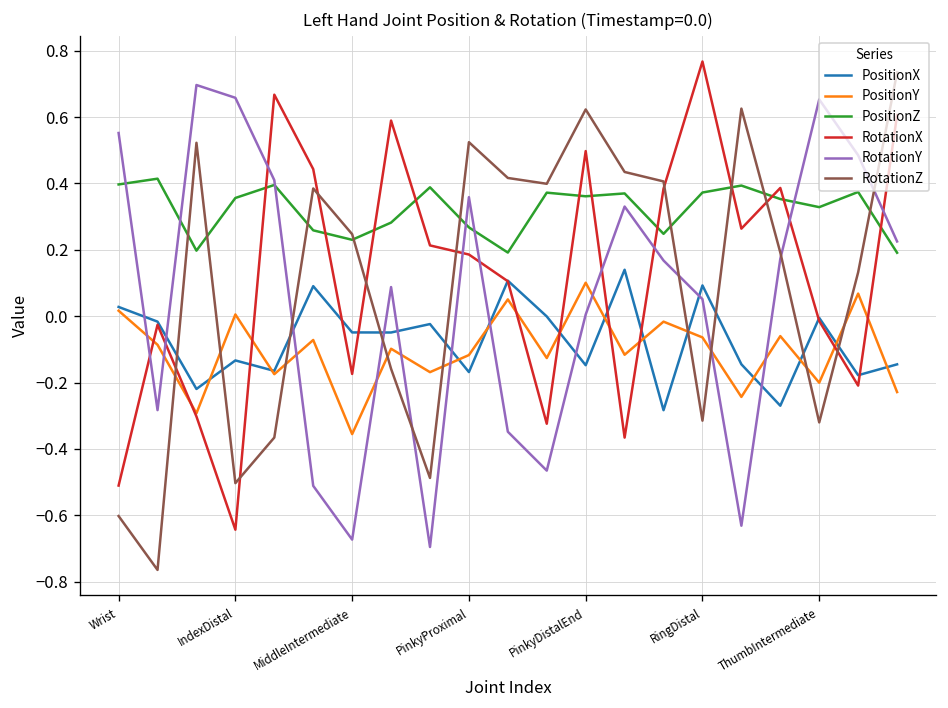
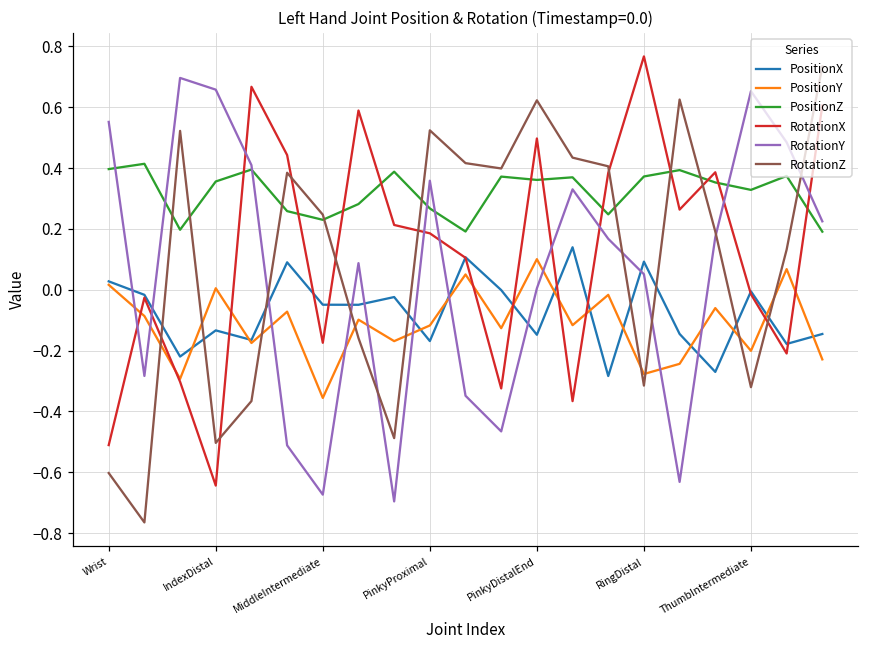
  {
    "PositionX": {
      "Wrist": 0.03,
      "IndexDistal": -0.13,
      "MiddleIntermediate": -0.05,
      "PinkyProximal": -0.17,
      "PinkyDistalEnd": -0.15,
      "RingDistal": 0.09,
      "ThumbIntermediate": -0.01
    },
    "PositionY": {
      "Wrist": 0.02,
      "IndexDistal": 0.01,
      "MiddleIntermediate": -0.36,
      "PinkyProximal": -0.12,
      "PinkyDistalEnd": 0.10,
-     "RingDistal": -0.06,
+     "RingDistal": -0.28,
      "ThumbIntermediate": -0.20
    },
    "PositionZ": {
      "Wrist": 0.40,
      "IndexDistal": 0.36,
      "MiddleIntermediate": 0.23,
      "PinkyProximal": 0.27,
      "PinkyDistalEnd": 0.36,
      "RingDistal": 0.37,
      "ThumbIntermediate": 0.33
    },
    "RotationX": {
      "Wrist": -0.51,
      "IndexDistal": -0.64,
      "MiddleIntermediate": -0.17,
      "PinkyProximal": 0.19,
      "PinkyDistalEnd": 0.50,
      "RingDistal": 0.77,
      "ThumbIntermediate": -0.01
    },
    "RotationY": {
      "Wrist": 0.55,
      "IndexDistal": 0.66,
      "MiddleIntermediate": -0.67,
      "PinkyProximal": 0.36,
      "PinkyDistalEnd": 0.00,
      "RingDistal": 0.05
    },
    "RotationZ": {
      "Wrist": -0.60,
      "IndexDistal": -0.50,
      "MiddleIntermediate": 0.25,
      "PinkyProximal": 0.52,
      "PinkyDistalEnd": 0.62,
      "RingDistal": -0.31,
      "ThumbIntermediate": -0.32
    }
  }
